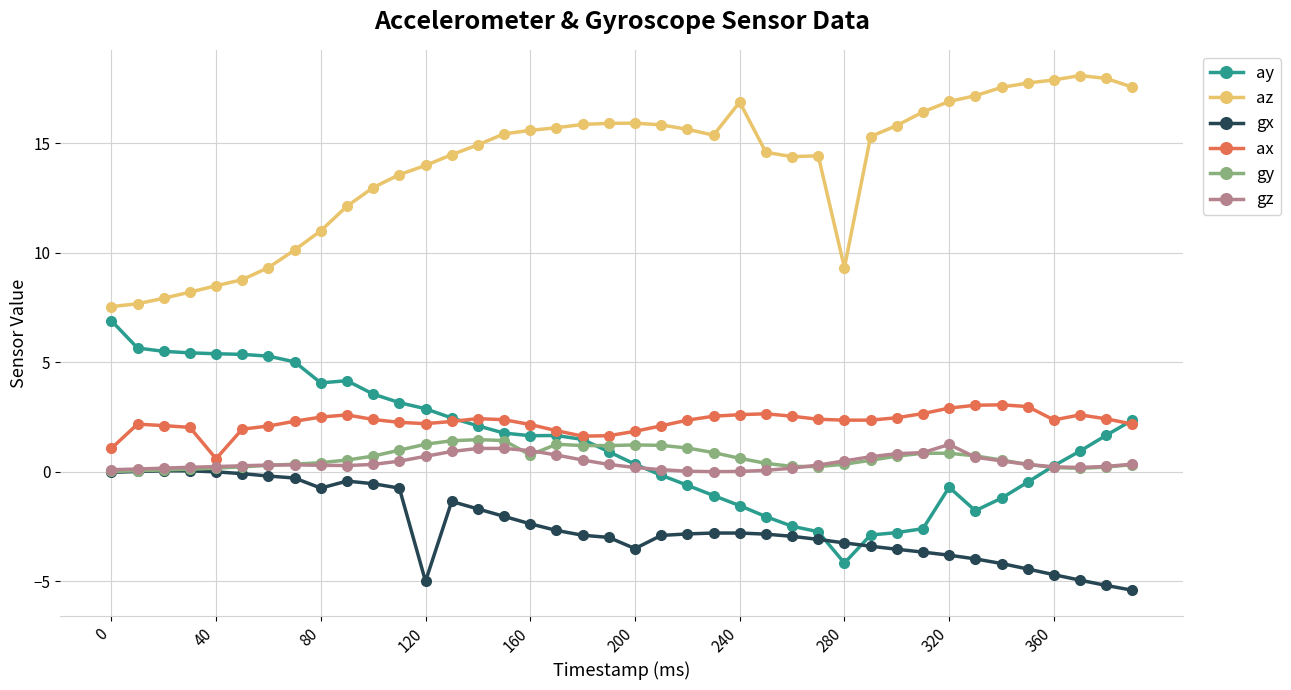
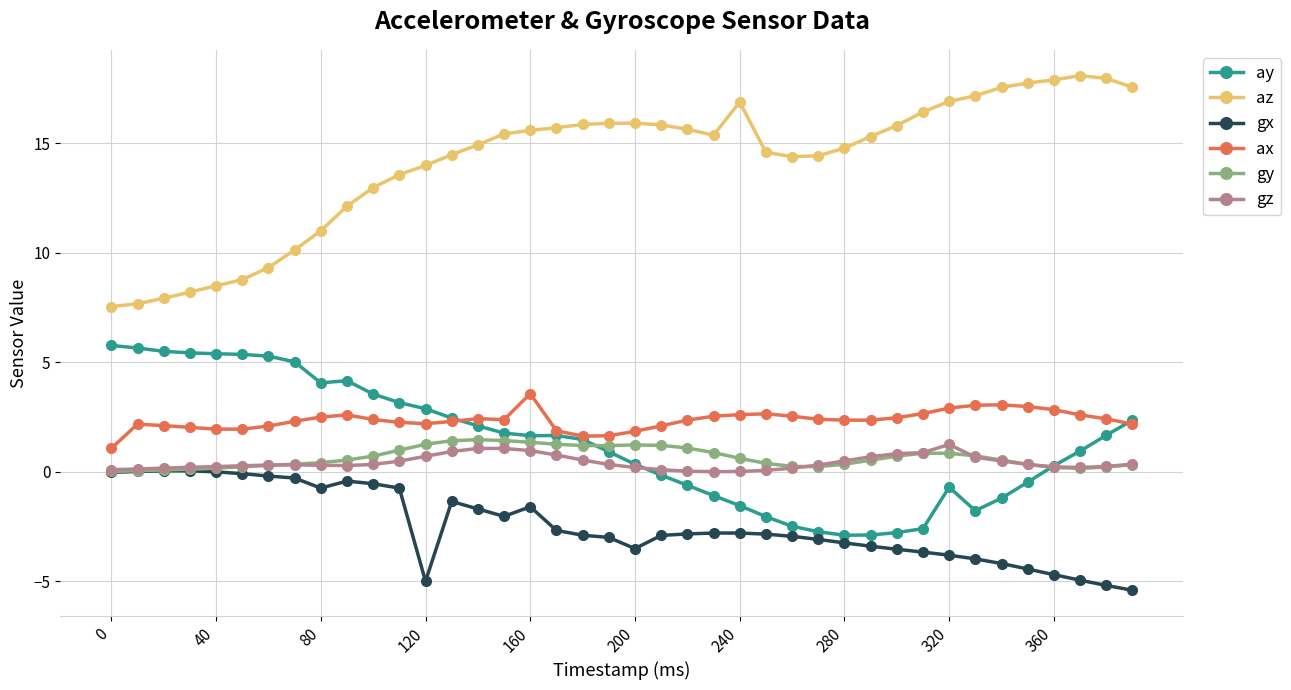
  {
    "ay": {
-     "0": 6.9,
+     "0": 5.8,
      "40": 5.4,
      "80": 4.1,
      "120": 2.9,
      "160": 1.7,
      "200": 0.4,
      "240": -1.5,
-     "280": -4.2,
+     "280": -2.9,
      "320": -0.7
    },
    "az": {
      "0": 7.5,
      "40": 8.5,
      "80": 11.0,
      "120": 14.0,
      "160": 15.6,
      "200": 15.9,
      "240": 16.9,
-     "280": 9.3,
+     "280": 14.8,
      "320": 16.9,
      "360": 17.9
    },
    "gx": {
      "40": 0.0,
      "80": -0.7,
      "120": -5.0,
-     "160": -2.4,
+     "160": -1.6,
      "200": -3.5,
      "240": -2.8,
      "280": -3.2,
      "320": -3.8,
      "360": -4.7
    },
    "ax": {
      "0": 1.1,
-     "40": 0.6,
+     "40": 2.0,
      "80": 2.5,
      "120": 2.2,
-     "160": 2.2,
+     "160": 3.6,
      "200": 1.9,
      "240": 2.6,
      "280": 2.4,
      "320": 2.9,
-     "360": 2.4
+     "360": 2.8
    },
    "gy": {
      "80": 0.4,
      "120": 1.3,
-     "160": 0.8,
+     "160": 1.4,
      "200": 1.2,
      "240": 0.6,
      "280": 0.4,
      "320": 0.9
    },
    "gz": {
      "80": 0.3,
      "120": 0.7,
      "160": 1.0,
      "200": 0.2,
      "240": 0.0,
      "280": 0.5,
      "320": 1.3
    }
  }
